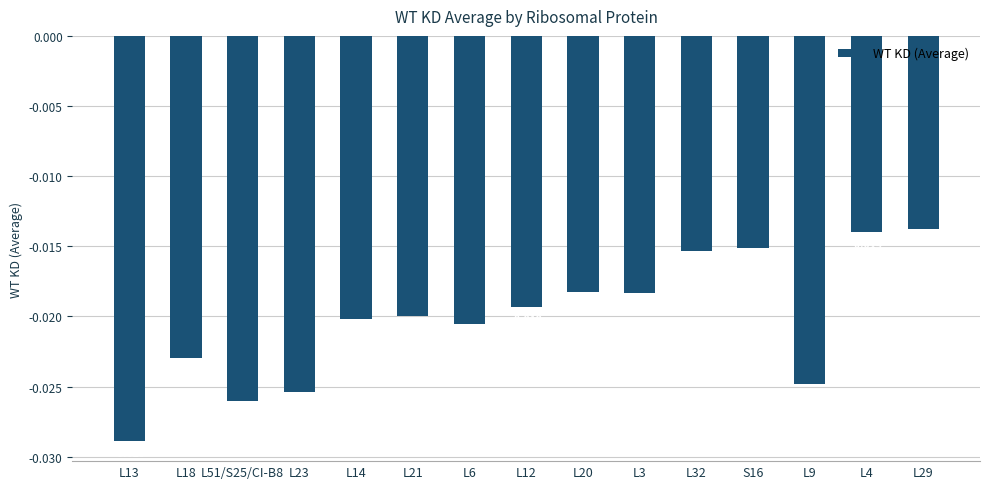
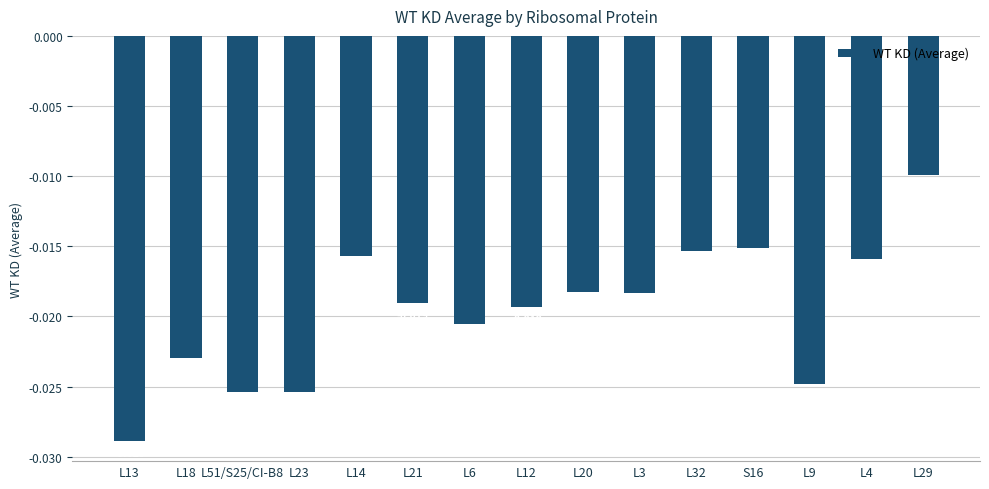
  {
    "L13": -0.0289,
    "L18": -0.0229,
-   "L51/S25/CI-B8": -0.0260,
+   "L51/S25/CI-B8": -0.0254,
    "L23": -0.0254,
-   "L14": -0.0202,
-   "L21": -0.0200,
+   "L14": -0.0157,
+   "L21": -0.0190,
    "L6": -0.0206,
    "L12": -0.0193,
    "L20": -0.0182,
    "L3": -0.0183,
    "L32": -0.0153,
    "S16": -0.0151,
    "L9": -0.0248,
-   "L4": -0.0140,
-   "L29": -0.0137
+   "L4": -0.0159,
+   "L29": -0.0099
  }
